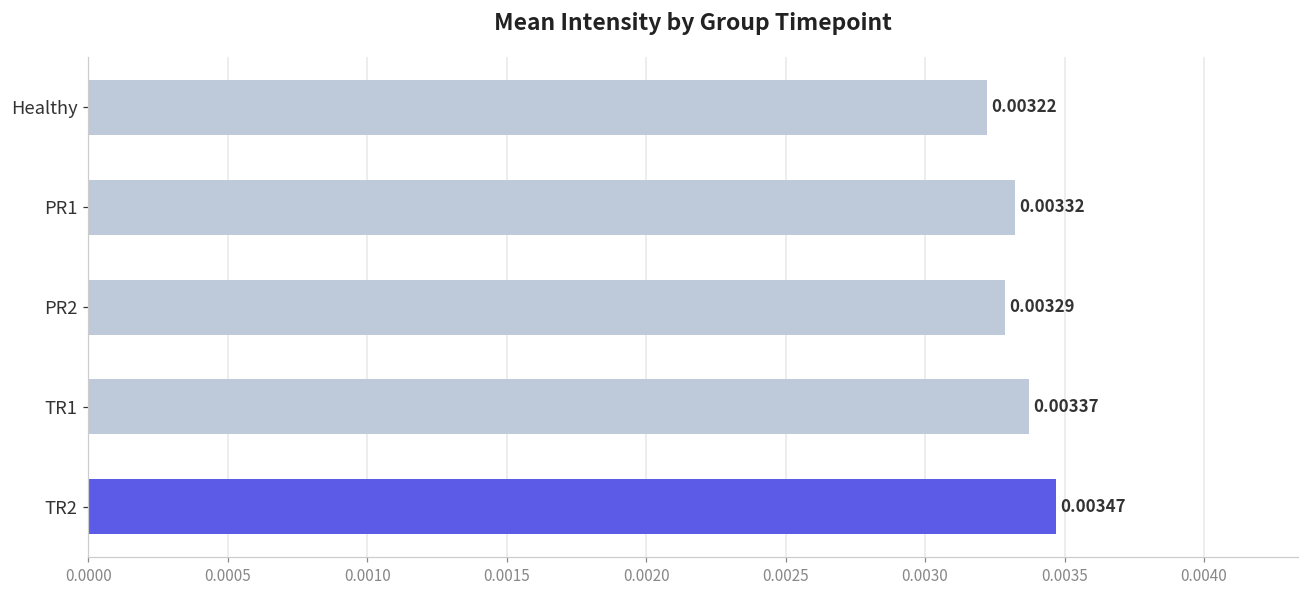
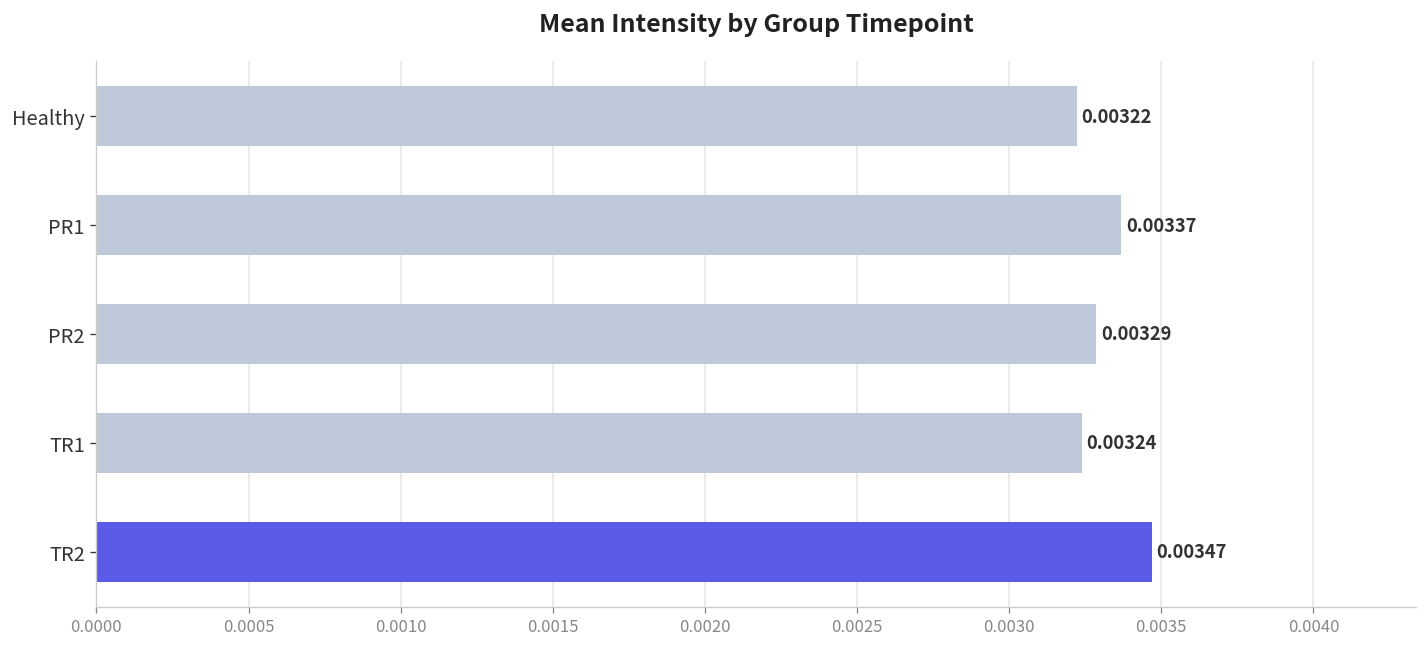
  {
    "Healthy": 0.00322,
-   "PR1": 0.00332,
+   "PR1": 0.00337,
    "PR2": 0.00329,
-   "TR1": 0.00337,
+   "TR1": 0.00324,
    "TR2": 0.00347
  }
